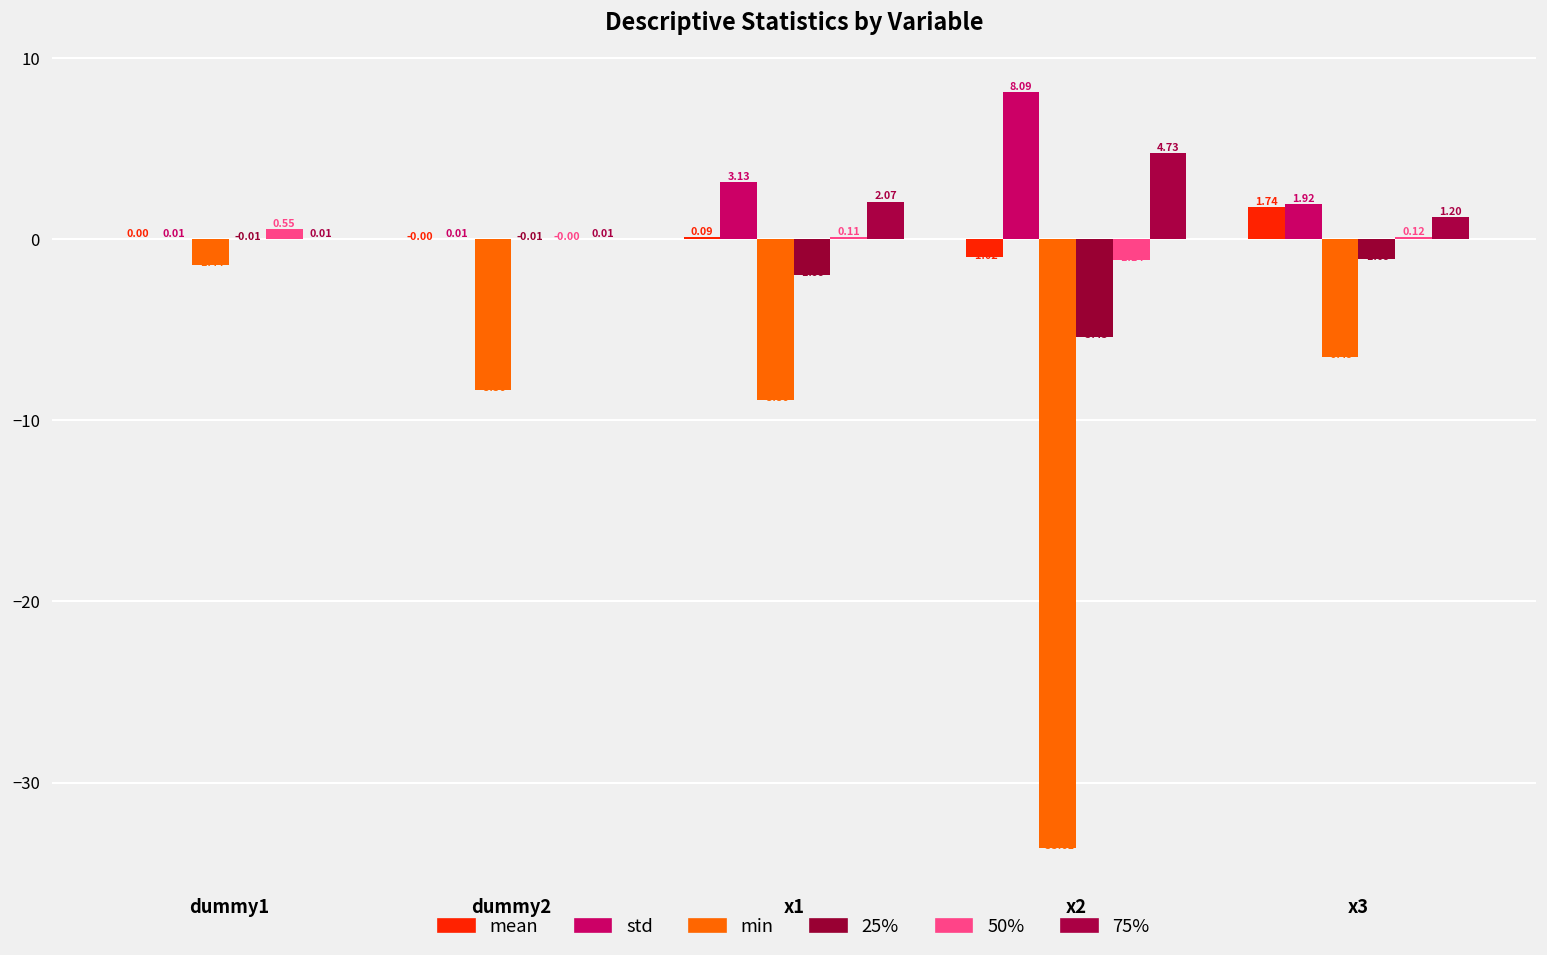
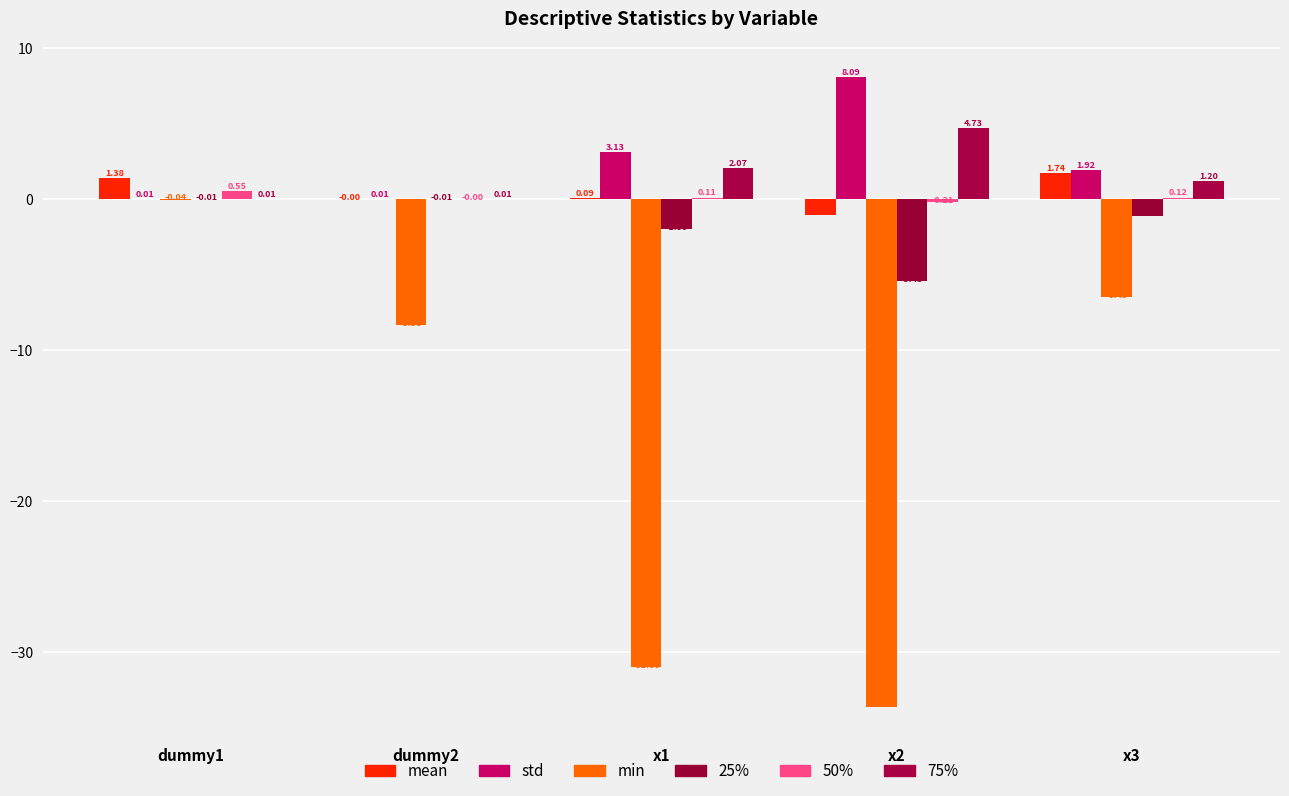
  {
    "mean": {
-     "dummy1": 0.00,
+     "dummy1": 1.38,
      "dummy2": -0.00,
      "x1": 0.09,
      "x3": 1.74
    },
    "min": {
-     "dummy1": -1.4,
+     "dummy1": 0.0,
      "dummy2": -8.4,
-     "x1": -8.9,
+     "x1": -31.0,
      "x2": -33.6,
      "x3": -6.5
    },
    "50%": {
-     "x2": -1.1
+     "x2": -0.2
    }
  }
